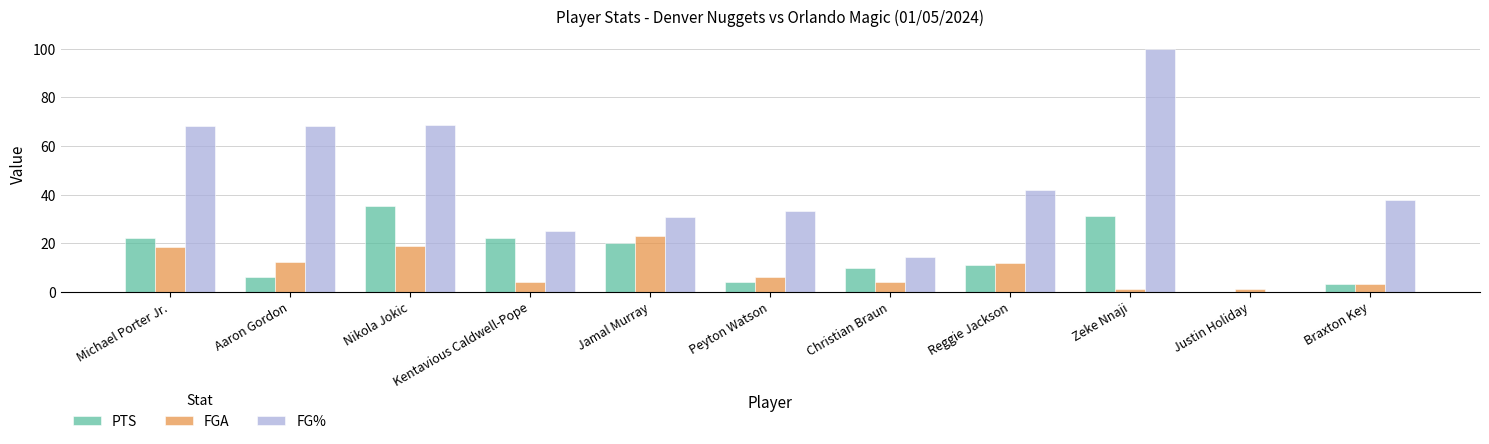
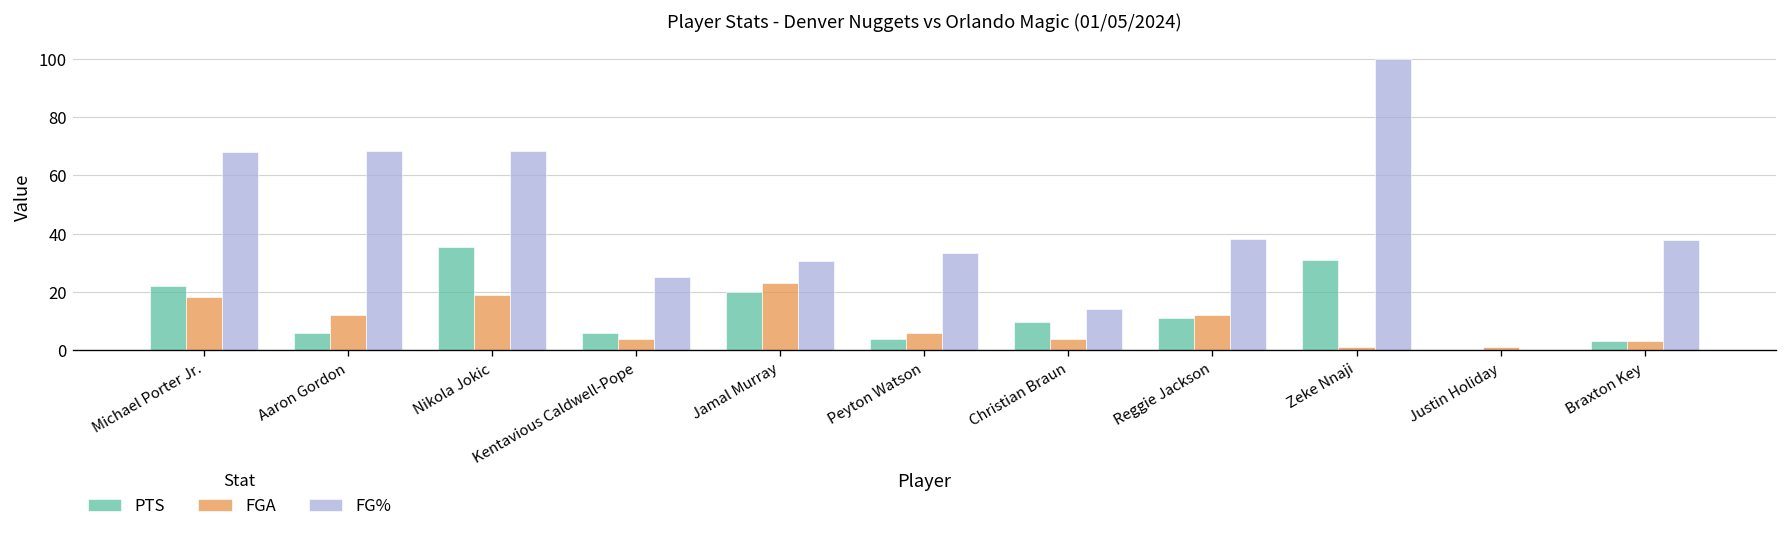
  {
    "PTS": {
      "Michael Porter Jr.": 22,
      "Aaron Gordon": 6,
      "Nikola Jokic": 35,
-     "Kentavious Caldwell-Pope": 22,
+     "Kentavious Caldwell-Pope": 6,
      "Jamal Murray": 20,
      "Peyton Watson": 4,
      "Christian Braun": 10,
      "Reggie Jackson": 11,
      "Zeke Nnaji": 31,
      "Justin Holiday": 0,
      "Braxton Key": 3
    },
    "FGA": {
      "Michael Porter Jr.": 18,
      "Aaron Gordon": 12,
      "Nikola Jokic": 19,
      "Kentavious Caldwell-Pope": 4,
      "Jamal Murray": 23,
      "Peyton Watson": 6,
      "Christian Braun": 4,
      "Reggie Jackson": 12,
      "Braxton Key": 3
    },
    "FG%": {
      "Michael Porter Jr.": 68,
      "Aaron Gordon": 68,
      "Nikola Jokic": 68,
      "Kentavious Caldwell-Pope": 25,
      "Jamal Murray": 31,
      "Peyton Watson": 33,
      "Christian Braun": 14,
-     "Reggie Jackson": 42,
+     "Reggie Jackson": 38,
      "Zeke Nnaji": 100,
      "Justin Holiday": 0,
      "Braxton Key": 38
    }
  }
